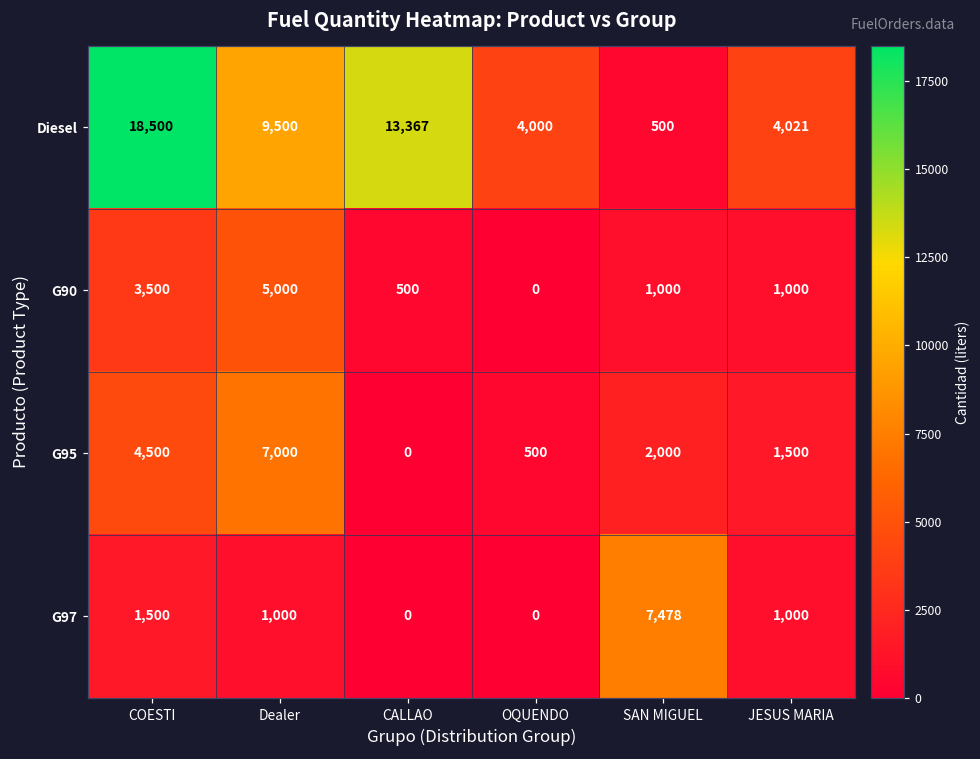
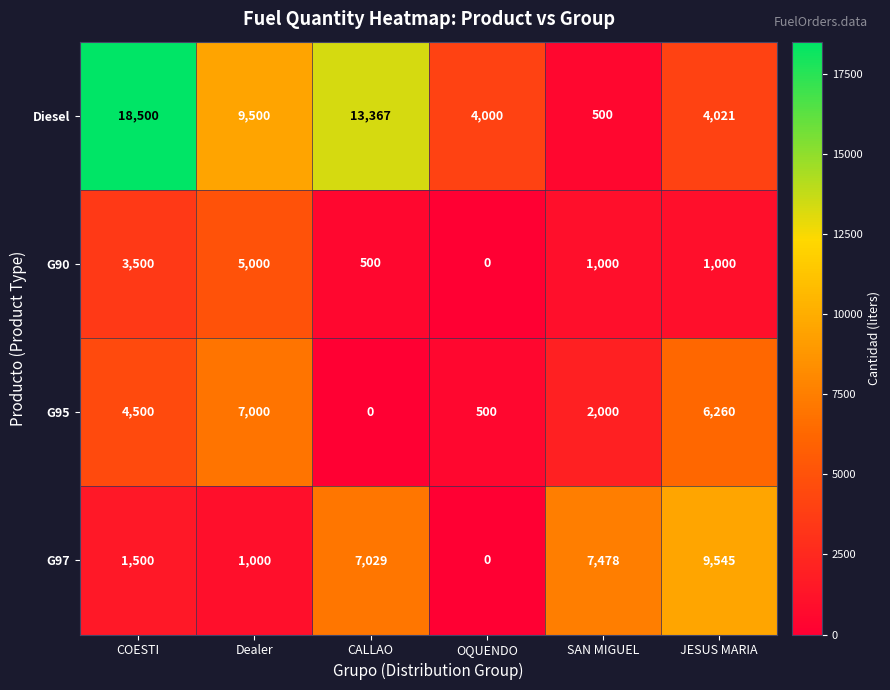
  {
    "Diesel": {
      "COESTI": "18,500",
      "Dealer": "9,500",
      "CALLAO": "13,367",
      "OQUENDO": "4,000",
      "SAN MIGUEL": "500",
      "JESUS MARIA": "4,021"
    },
    "G90": {
      "COESTI": "3,500",
      "Dealer": "5,000",
      "CALLAO": "500",
      "OQUENDO": "0",
      "SAN MIGUEL": "1,000",
      "JESUS MARIA": "1,000"
    },
    "G95": {
      "COESTI": "4,500",
      "Dealer": "7,000",
      "CALLAO": "0",
      "OQUENDO": "500",
      "SAN MIGUEL": "2,000",
-     "JESUS MARIA": "1,500"
+     "JESUS MARIA": "6,260"
    },
    "G97": {
      "COESTI": "1,500",
      "Dealer": "1,000",
-     "CALLAO": "0",
+     "CALLAO": "7,029",
      "OQUENDO": "0",
      "SAN MIGUEL": "7,478",
-     "JESUS MARIA": "1,000"
+     "JESUS MARIA": "9,545"
    }
  }
